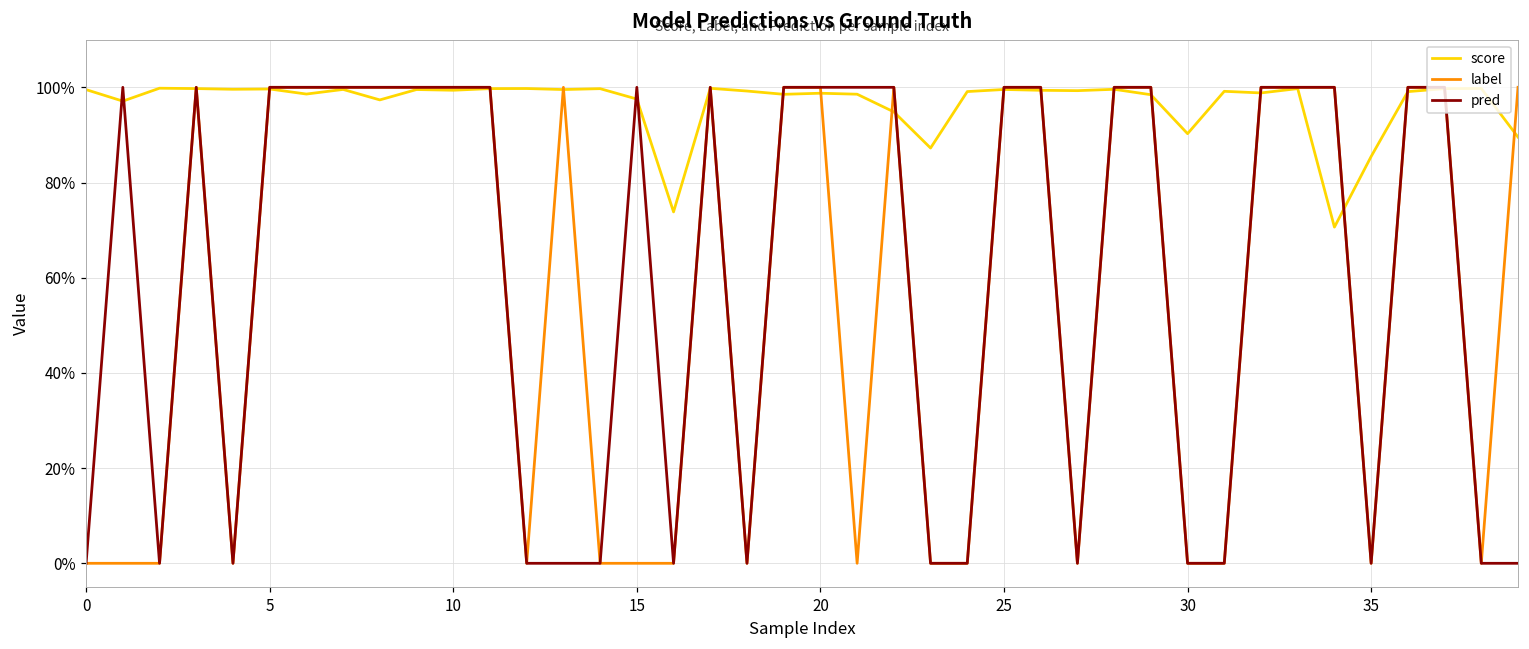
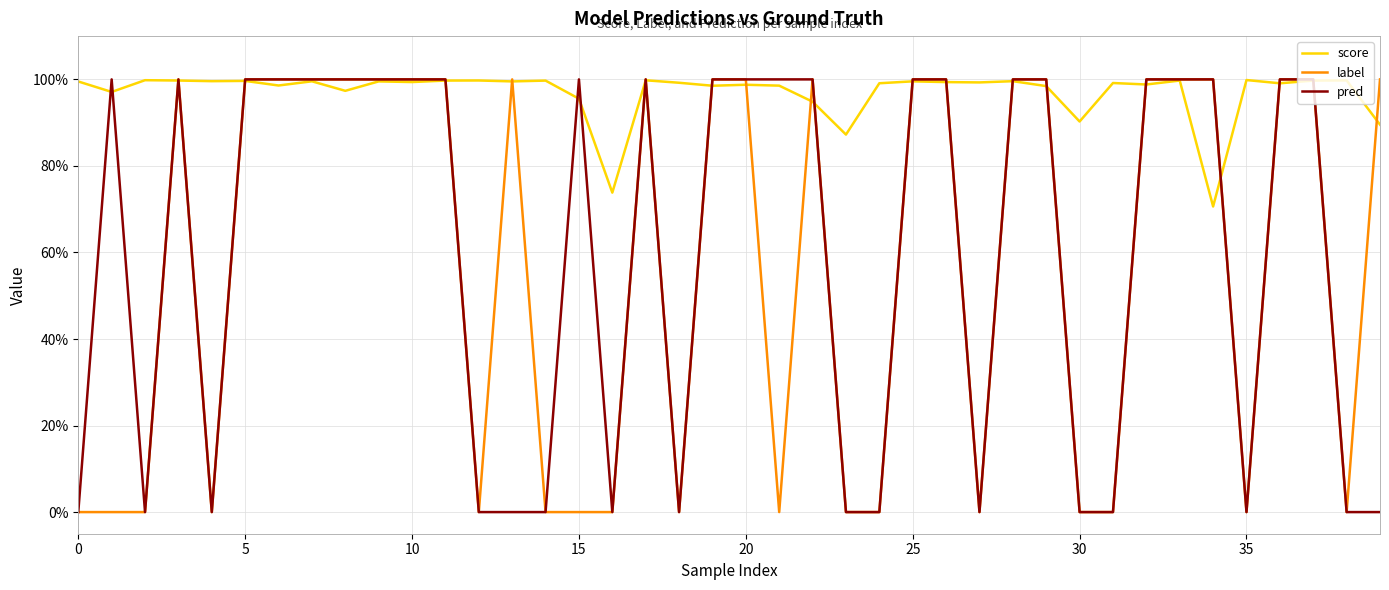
  {
    "score": {
      "0": "100%",
      "10": "99%",
-     "15": "98%",
+     "15": "96%",
      "20": "99%",
      "30": "90%",
-     "35": "85%"
+     "35": "100%"
    },
    "label": {
      "15": "0%"
    },
    "pred": {
      "15": "100%"
    }
  }
